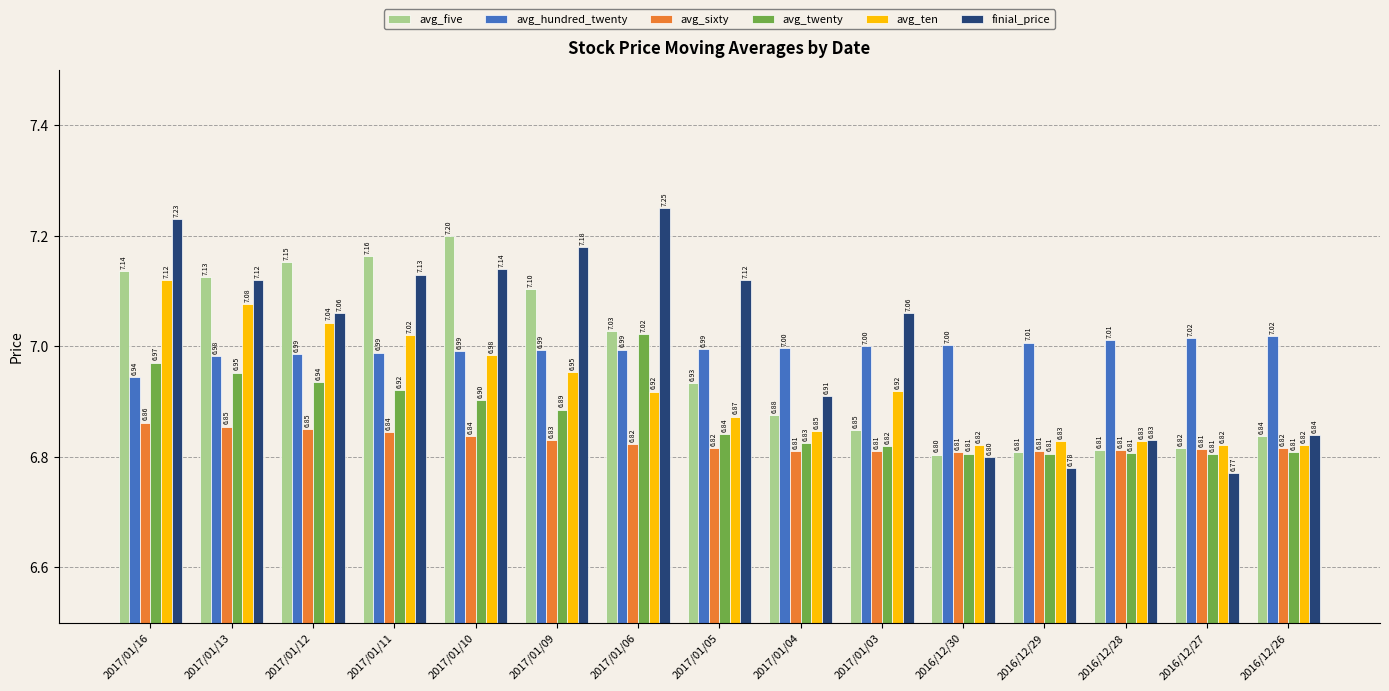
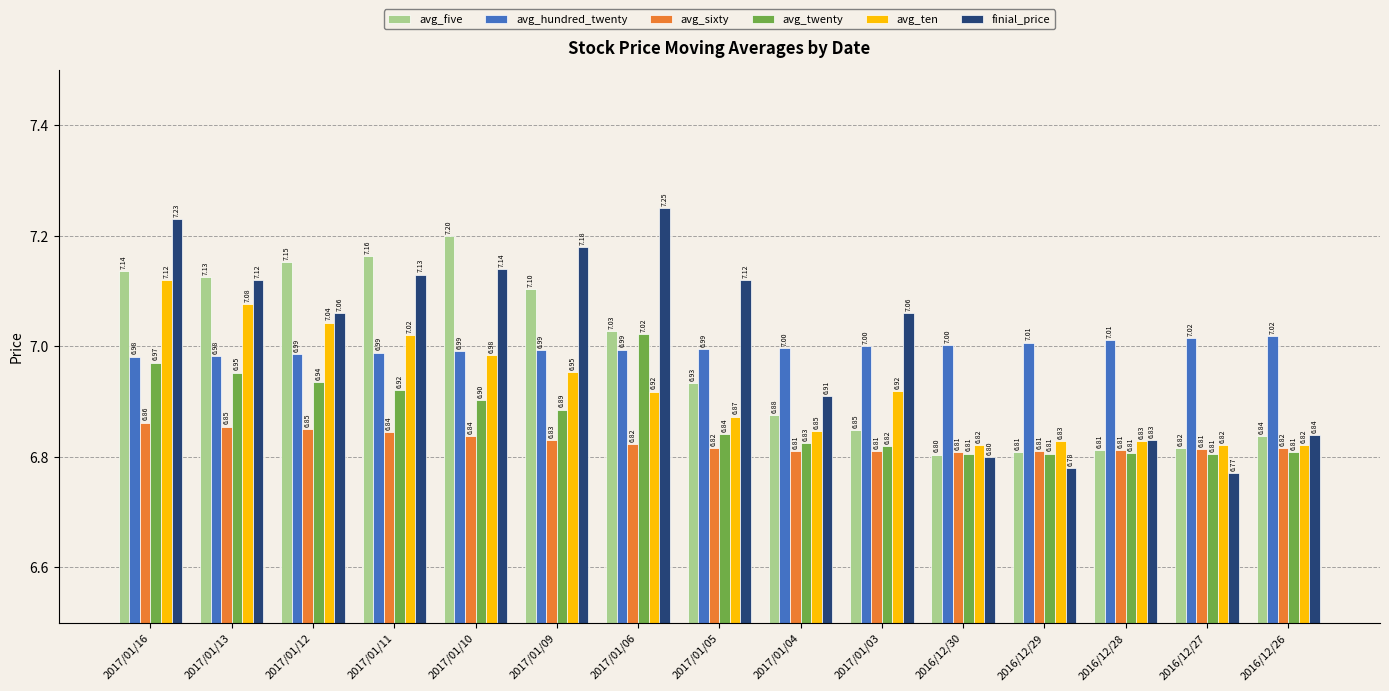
  {
    "avg_five": {
      "2017/01/16": 7.14,
      "2017/01/13": 7.13,
      "2017/01/12": 7.15,
      "2017/01/11": 7.16,
      "2017/01/10": 7.20,
      "2017/01/09": 7.10,
      "2017/01/06": 7.03,
      "2017/01/05": 6.93,
      "2017/01/04": 6.88,
      "2017/01/03": 6.85,
      "2016/12/30": 6.80,
      "2016/12/29": 6.81,
      "2016/12/28": 6.81,
      "2016/12/27": 6.82,
      "2016/12/26": 6.84
    },
    "avg_hundred_twenty": {
-     "2017/01/16": 6.94,
+     "2017/01/16": 6.98,
      "2017/01/13": 6.98,
      "2017/01/12": 6.99,
      "2017/01/11": 6.99,
      "2017/01/10": 6.99,
      "2017/01/09": 6.99,
      "2017/01/06": 6.99,
      "2017/01/05": 6.99,
      "2017/01/04": 7.00,
      "2017/01/03": 7.00,
      "2016/12/30": 7.00,
      "2016/12/29": 7.01,
      "2016/12/28": 7.01,
      "2016/12/27": 7.02,
      "2016/12/26": 7.02
    },
    "avg_sixty": {
      "2017/01/16": 6.86,
      "2017/01/13": 6.85,
      "2017/01/12": 6.85,
      "2017/01/11": 6.84,
      "2017/01/10": 6.84,
      "2017/01/09": 6.83,
      "2017/01/06": 6.82,
      "2017/01/05": 6.82,
      "2017/01/04": 6.81,
      "2017/01/03": 6.81,
      "2016/12/30": 6.81,
      "2016/12/29": 6.81,
      "2016/12/28": 6.81,
      "2016/12/27": 6.81,
      "2016/12/26": 6.82
    },
    "avg_twenty": {
      "2017/01/16": 6.97,
      "2017/01/13": 6.95,
      "2017/01/12": 6.94,
      "2017/01/11": 6.92,
      "2017/01/10": 6.90,
      "2017/01/09": 6.89,
      "2017/01/06": 7.02,
      "2017/01/05": 6.84,
      "2017/01/04": 6.83,
      "2017/01/03": 6.82,
      "2016/12/30": 6.81,
      "2016/12/29": 6.81,
      "2016/12/28": 6.81,
      "2016/12/27": 6.81,
      "2016/12/26": 6.81
    },
    "avg_ten": {
      "2017/01/16": 7.12,
      "2017/01/13": 7.08,
      "2017/01/12": 7.04,
      "2017/01/11": 7.02,
      "2017/01/10": 6.98,
      "2017/01/09": 6.95,
      "2017/01/06": 6.92,
      "2017/01/05": 6.87,
      "2017/01/04": 6.85,
      "2017/01/03": 6.92,
      "2016/12/30": 6.82,
      "2016/12/29": 6.83,
      "2016/12/28": 6.83,
      "2016/12/27": 6.82,
      "2016/12/26": 6.82
    },
    "finial_price": {
      "2017/01/16": 7.23,
      "2017/01/13": 7.12,
      "2017/01/12": 7.06,
      "2017/01/11": 7.13,
      "2017/01/10": 7.14,
      "2017/01/09": 7.18,
      "2017/01/06": 7.25,
      "2017/01/05": 7.12,
      "2017/01/04": 6.91,
      "2017/01/03": 7.06,
      "2016/12/30": 6.80,
      "2016/12/29": 6.78,
      "2016/12/28": 6.83,
      "2016/12/27": 6.77,
      "2016/12/26": 6.84
    }
  }
